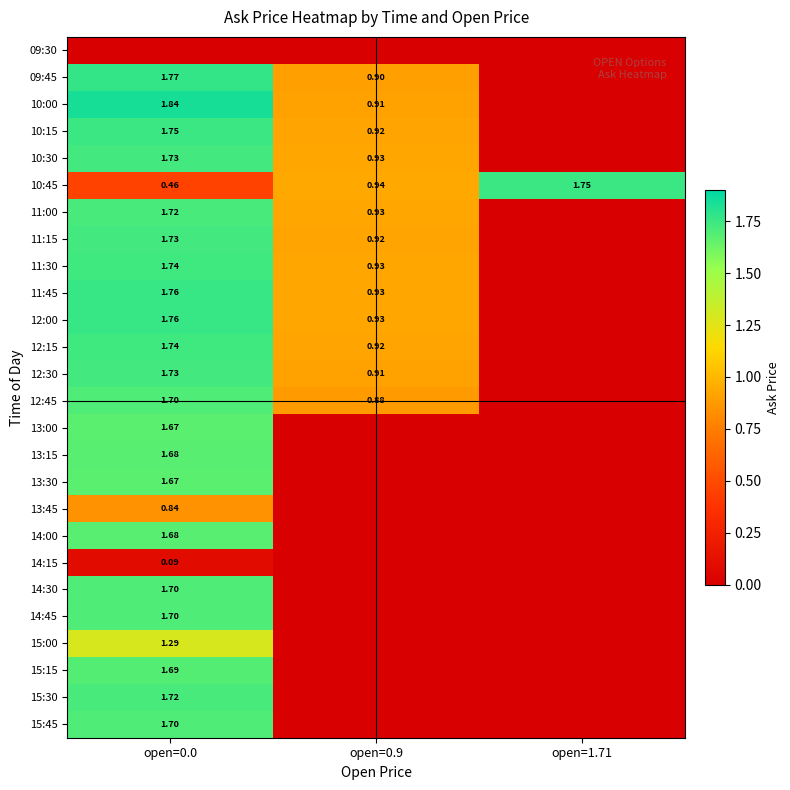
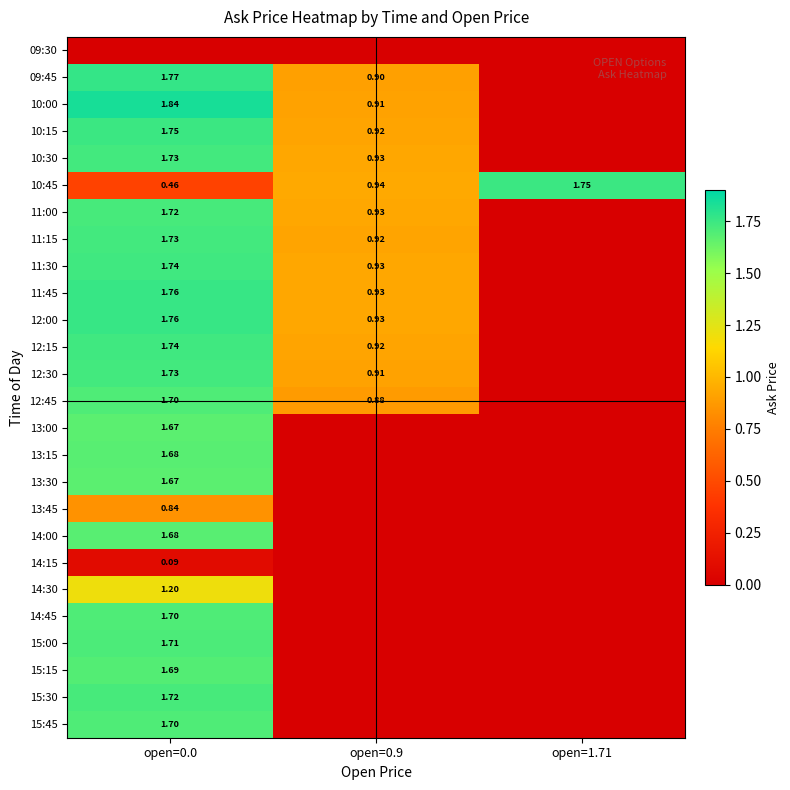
  {
    "09:45": {
      "open=0.0": 1.77,
      "open=0.9": 0.90
    },
    "10:00": {
      "open=0.0": 1.84,
      "open=0.9": 0.91
    },
    "10:15": {
      "open=0.0": 1.75,
      "open=0.9": 0.92
    },
    "10:30": {
      "open=0.0": 1.73,
      "open=0.9": 0.93
    },
    "10:45": {
      "open=0.0": 0.46,
      "open=0.9": 0.94,
      "open=1.71": 1.75
    },
    "11:00": {
      "open=0.0": 1.72,
      "open=0.9": 0.93
    },
    "11:15": {
      "open=0.0": 1.73,
      "open=0.9": 0.92
    },
    "11:30": {
      "open=0.0": 1.74,
      "open=0.9": 0.93
    },
    "11:45": {
      "open=0.0": 1.76,
      "open=0.9": 0.93
    },
    "12:00": {
      "open=0.0": 1.76,
      "open=0.9": 0.93
    },
    "12:15": {
      "open=0.0": 1.74,
      "open=0.9": 0.92
    },
    "12:30": {
      "open=0.0": 1.73,
      "open=0.9": 0.91
    },
    "12:45": {
      "open=0.0": 1.70,
      "open=0.9": 0.88
    },
    "13:00": {
      "open=0.0": 1.67
    },
    "13:15": {
      "open=0.0": 1.68
    },
    "13:30": {
      "open=0.0": 1.67
    },
    "13:45": {
      "open=0.0": 0.84
    },
    "14:00": {
      "open=0.0": 1.68
    },
    "14:15": {
      "open=0.0": 0.09
    },
    "14:30": {
-     "open=0.0": 1.70
+     "open=0.0": 1.20
    },
    "14:45": {
      "open=0.0": 1.70
    },
    "15:00": {
-     "open=0.0": 1.29
+     "open=0.0": 1.71
    },
    "15:15": {
      "open=0.0": 1.69
    },
    "15:30": {
      "open=0.0": 1.72
    },
    "15:45": {
      "open=0.0": 1.70
    }
  }
